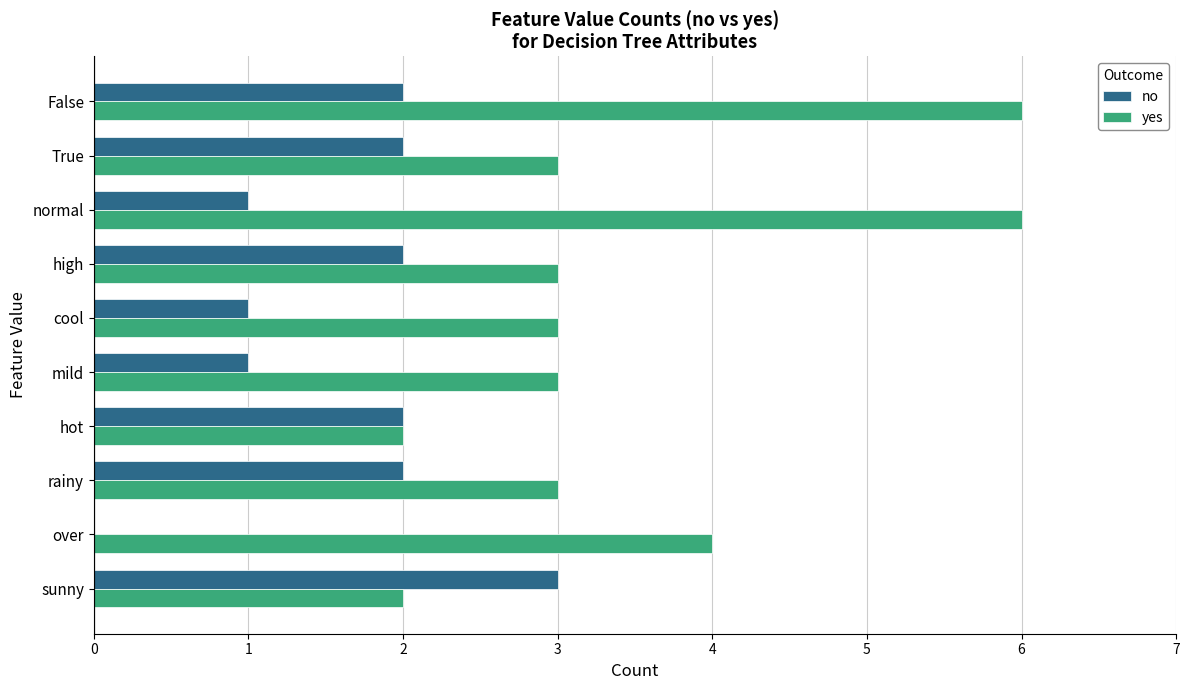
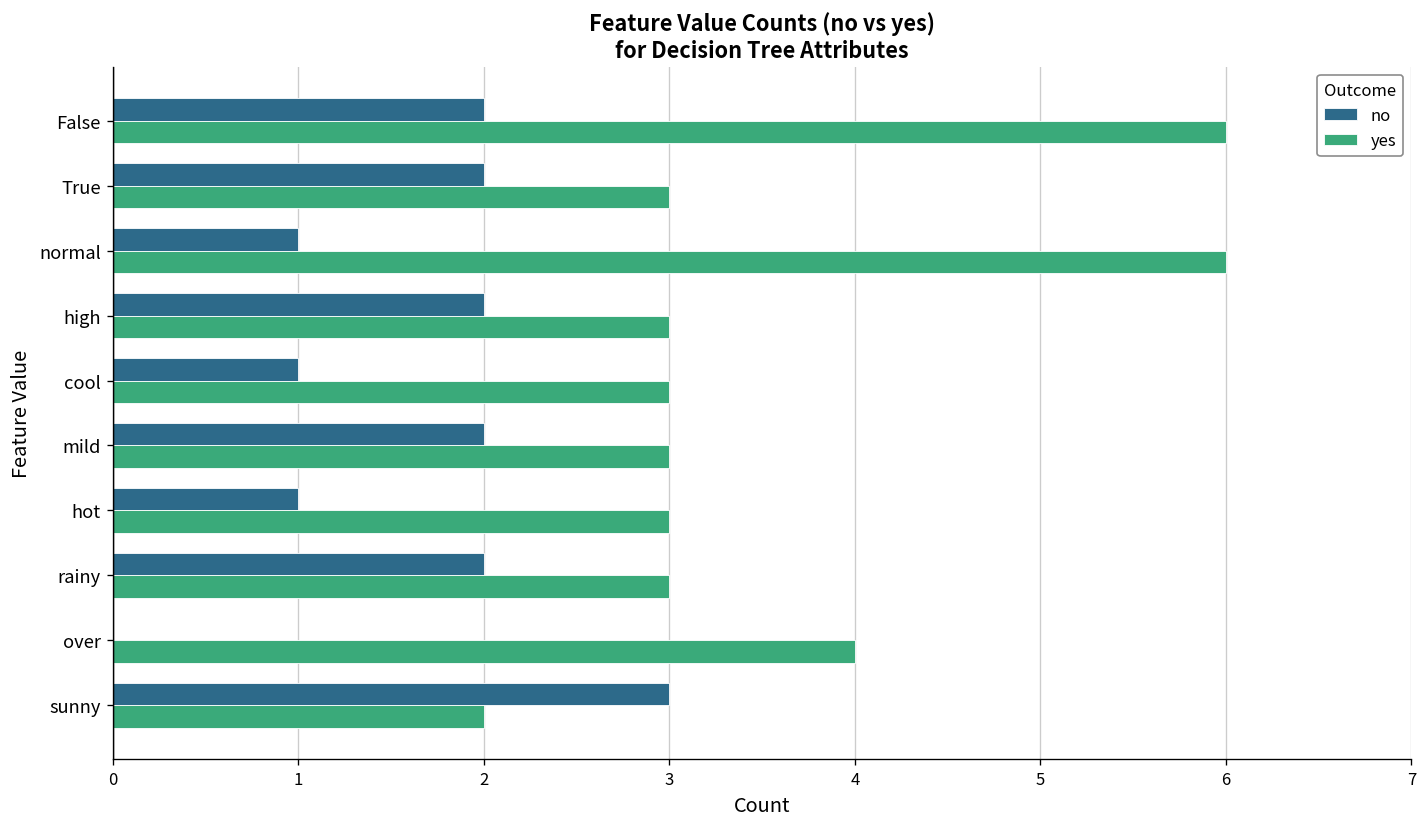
  {
    "no": {
      "False": 2,
      "True": 2,
      "normal": 1,
      "high": 2,
      "cool": 1,
-     "mild": 1,
-     "hot": 2,
+     "mild": 2,
+     "hot": 1,
      "rainy": 2,
      "over": 0,
      "sunny": 3
    },
    "yes": {
      "False": 6,
      "True": 3,
      "normal": 6,
      "high": 3,
      "cool": 3,
      "mild": 3,
-     "hot": 2,
+     "hot": 3,
      "rainy": 3,
      "over": 4,
      "sunny": 2
    }
  }
